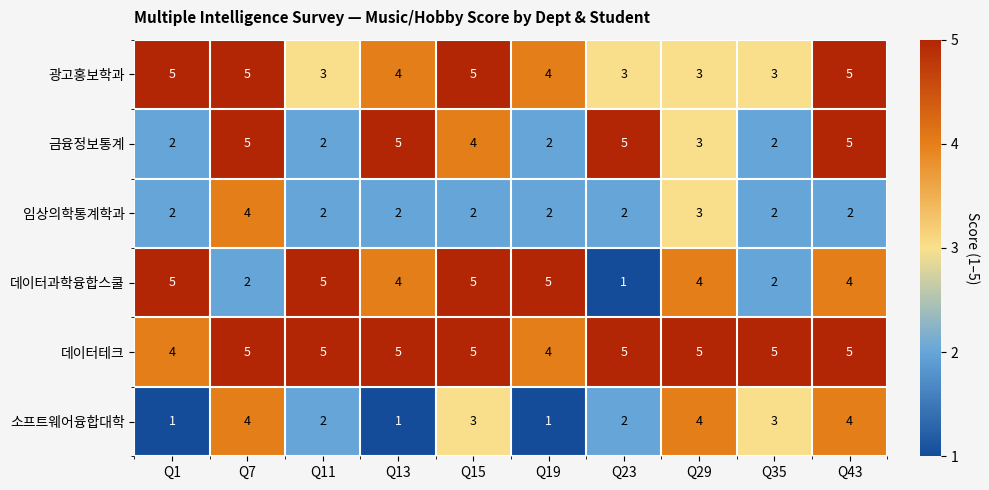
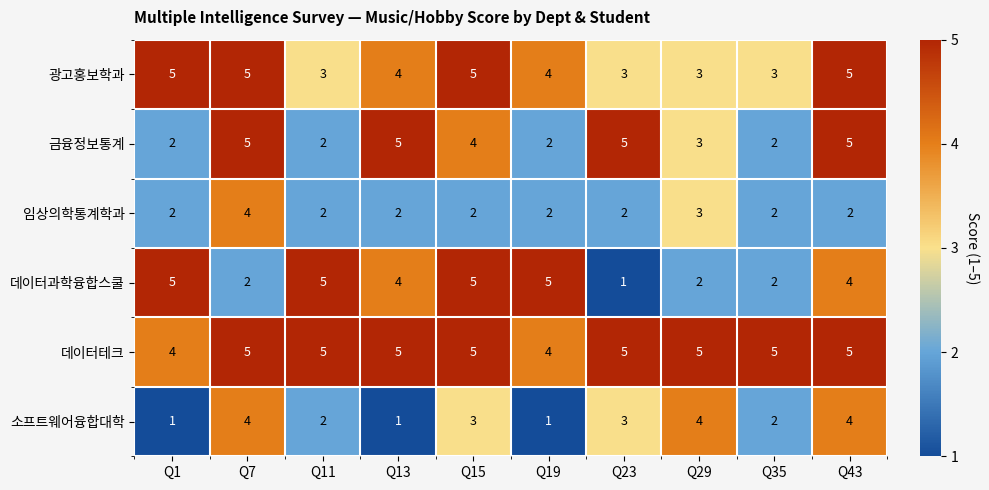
  {
    "광고홍보학과": {
      "Q1": 5,
      "Q7": 5,
      "Q11": 3,
      "Q13": 4,
      "Q15": 5,
      "Q19": 4,
      "Q23": 3,
      "Q29": 3,
      "Q35": 3,
      "Q43": 5
    },
    "금융정보통계": {
      "Q1": 2,
      "Q7": 5,
      "Q11": 2,
      "Q13": 5,
      "Q15": 4,
      "Q19": 2,
      "Q23": 5,
      "Q29": 3,
      "Q35": 2,
      "Q43": 5
    },
    "임상의학통계학과": {
      "Q1": 2,
      "Q7": 4,
      "Q11": 2,
      "Q13": 2,
      "Q15": 2,
      "Q19": 2,
      "Q23": 2,
      "Q29": 3,
      "Q35": 2,
      "Q43": 2
    },
    "데이터과학융합스쿨": {
      "Q1": 5,
      "Q7": 2,
      "Q11": 5,
      "Q13": 4,
      "Q15": 5,
      "Q19": 5,
      "Q23": 1,
-     "Q29": 4,
+     "Q29": 2,
      "Q35": 2,
      "Q43": 4
    },
    "데이터테크": {
      "Q1": 4,
      "Q7": 5,
      "Q11": 5,
      "Q13": 5,
      "Q15": 5,
      "Q19": 4,
      "Q23": 5,
      "Q29": 5,
      "Q35": 5,
      "Q43": 5
    },
    "소프트웨어융합대학": {
      "Q1": 1,
      "Q7": 4,
      "Q11": 2,
      "Q13": 1,
      "Q15": 3,
      "Q19": 1,
-     "Q23": 2,
+     "Q23": 3,
      "Q29": 4,
-     "Q35": 3,
+     "Q35": 2,
      "Q43": 4
    }
  }
